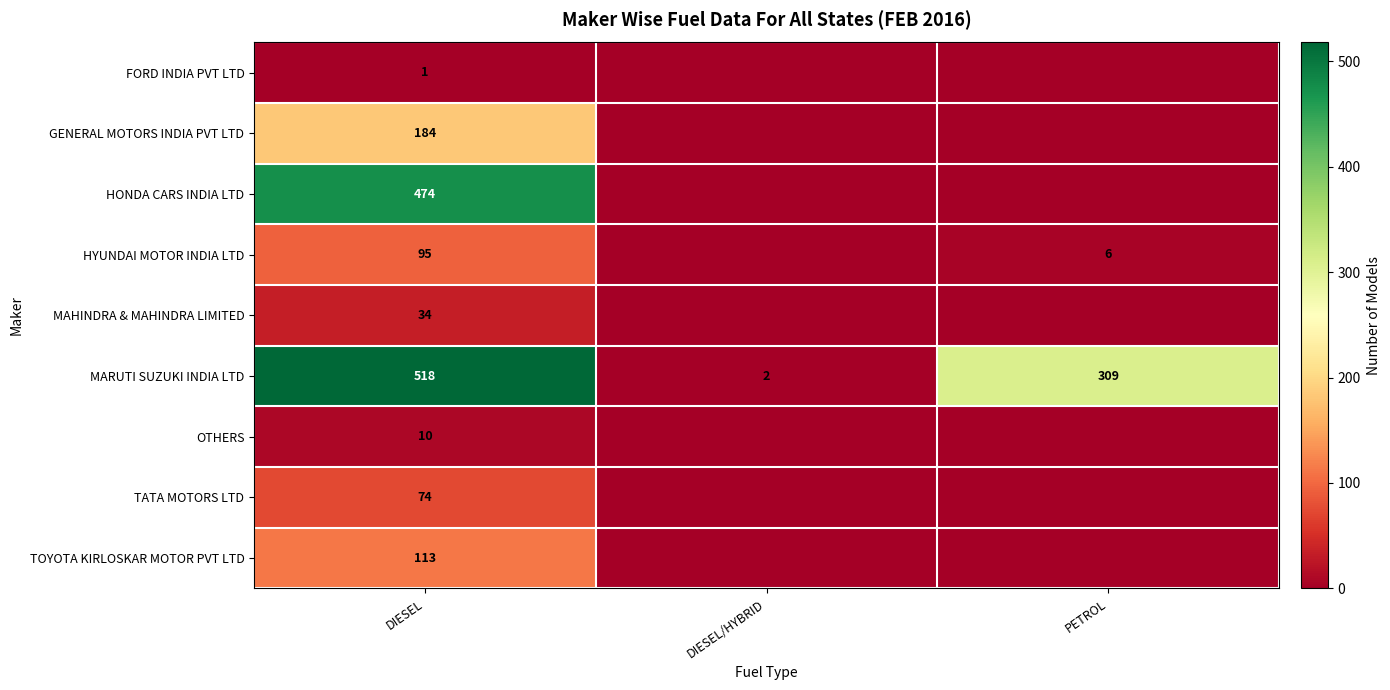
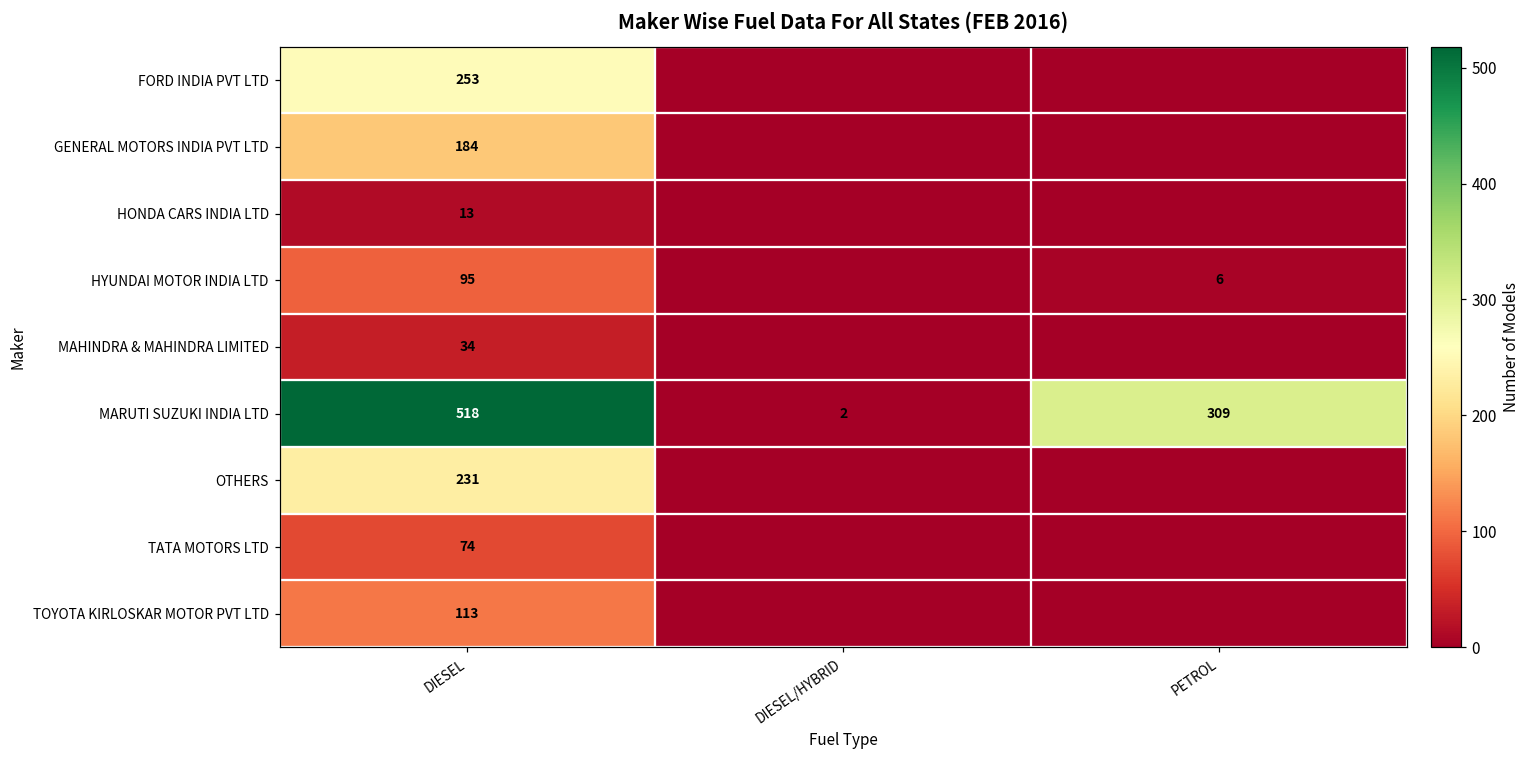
  {
    "FORD INDIA PVT LTD": {
-     "DIESEL": 1
+     "DIESEL": 253
    },
    "GENERAL MOTORS INDIA PVT LTD": {
      "DIESEL": 184
    },
    "HONDA CARS INDIA LTD": {
-     "DIESEL": 474
+     "DIESEL": 13
    },
    "HYUNDAI MOTOR INDIA LTD": {
      "DIESEL": 95,
      "PETROL": 6
    },
    "MAHINDRA & MAHINDRA LIMITED": {
      "DIESEL": 34
    },
    "MARUTI SUZUKI INDIA LTD": {
      "DIESEL": 518,
      "DIESEL/HYBRID": 2,
      "PETROL": 309
    },
    "OTHERS": {
-     "DIESEL": 10
+     "DIESEL": 231
    },
    "TATA MOTORS LTD": {
      "DIESEL": 74
    },
    "TOYOTA KIRLOSKAR MOTOR PVT LTD": {
      "DIESEL": 113
    }
  }
